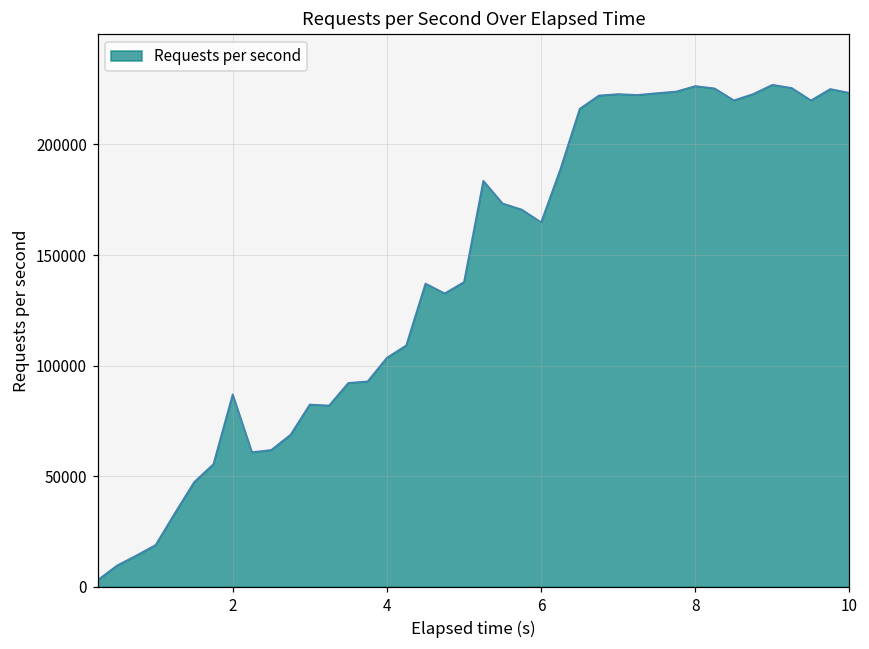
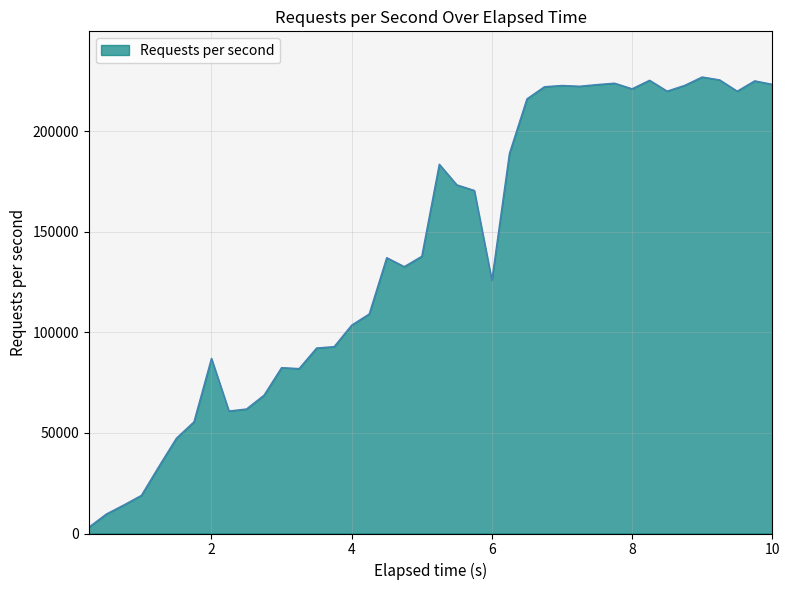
  {
    "2": 87000,
    "4": 104000,
-   "6": 165000,
-   "8": 226000,
+   "6": 126000,
+   "8": 221000,
    "10": 223000
  }
